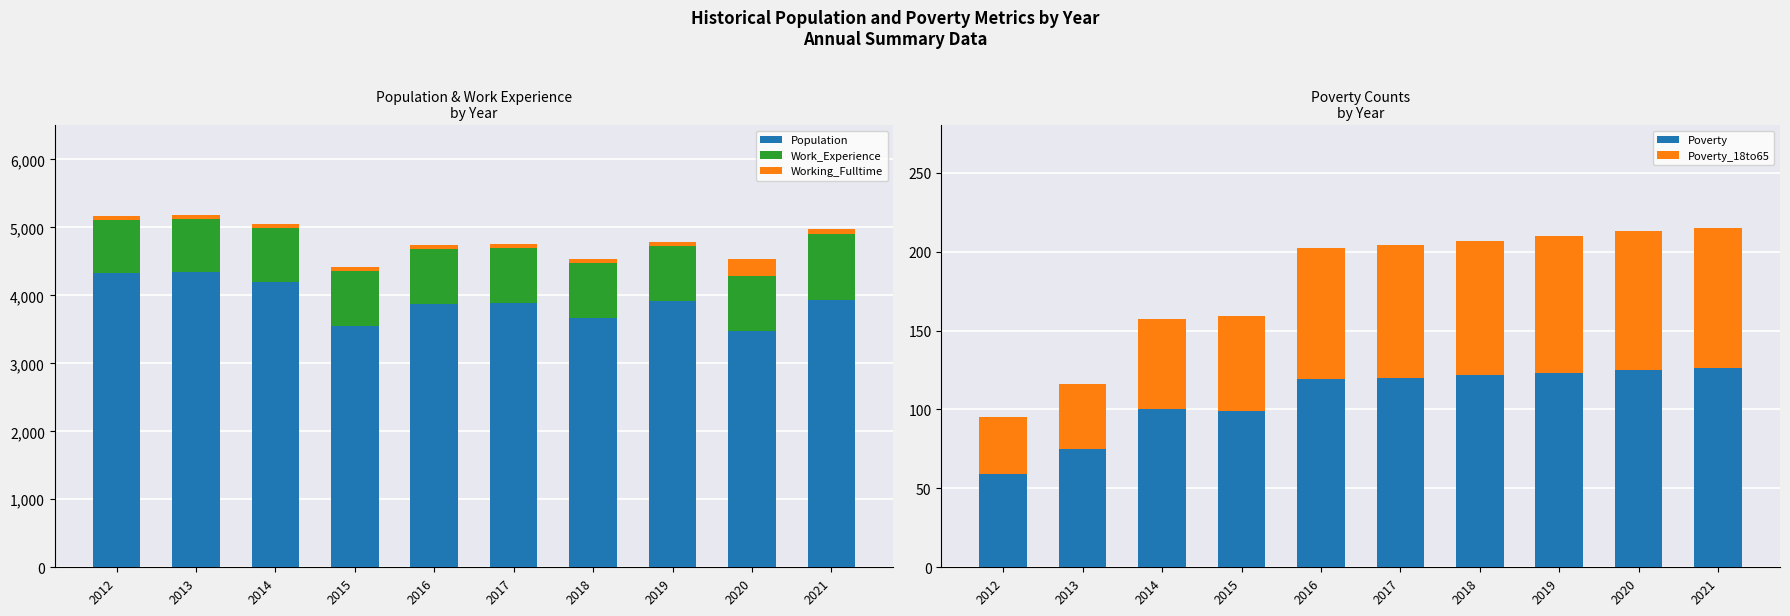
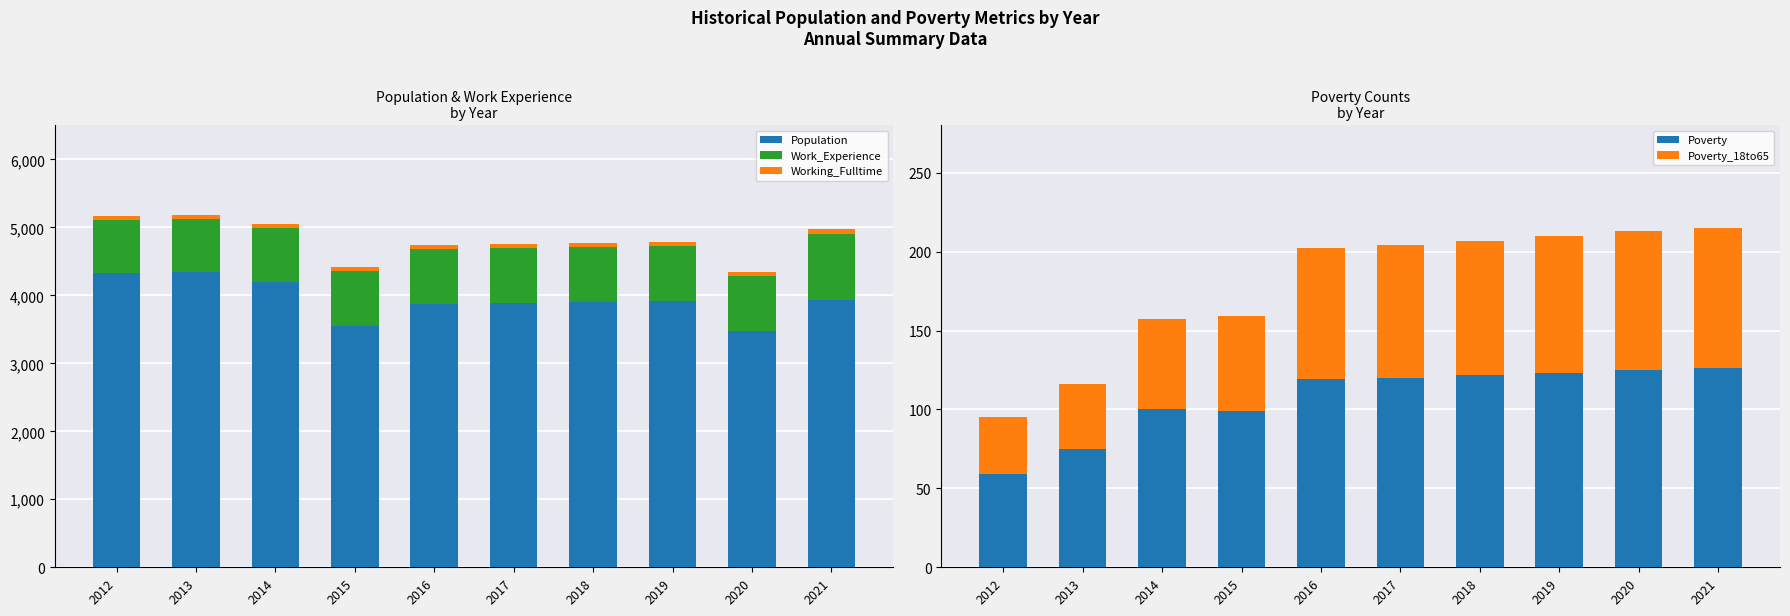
  {
    "Population & Work Experience by Year": {
      "Population": {
        "2012": "4,300",
        "2013": "4,300",
        "2014": "4,200",
        "2015": "3,500",
        "2016": "3,900",
        "2017": "3,900",
-       "2018": "3,700",
+       "2018": "3,900",
        "2019": "3,900",
        "2020": "3,500",
        "2021": "3,900"
      },
      "Work_Experience": {
        "2012": "800",
        "2013": "800",
        "2014": "800",
        "2015": "800",
        "2016": "800",
        "2017": "800",
        "2018": "800",
        "2019": "800",
        "2020": "800",
        "2021": "1,000"
      },
      "Working_Fulltime": {
        "2012": "100",
        "2013": "100",
        "2014": "100",
        "2015": "100",
        "2016": "100",
        "2017": "100",
        "2018": "100",
        "2019": "100",
-       "2020": "200",
+       "2020": "100",
        "2021": "100"
      }
    },
    "Poverty Counts by Year": {
      "Poverty": {
        "2012": "59",
        "2013": "75",
        "2014": "100",
        "2015": "99",
        "2016": "119",
        "2017": "120",
        "2018": "122",
        "2019": "123",
        "2020": "125",
        "2021": "126"
      },
      "Poverty_18to65": {
        "2012": "36",
        "2013": "41",
        "2014": "57",
        "2015": "60",
        "2016": "83",
        "2017": "84",
        "2018": "85",
        "2019": "87",
        "2020": "88",
        "2021": "89"
      }
    }
  }
